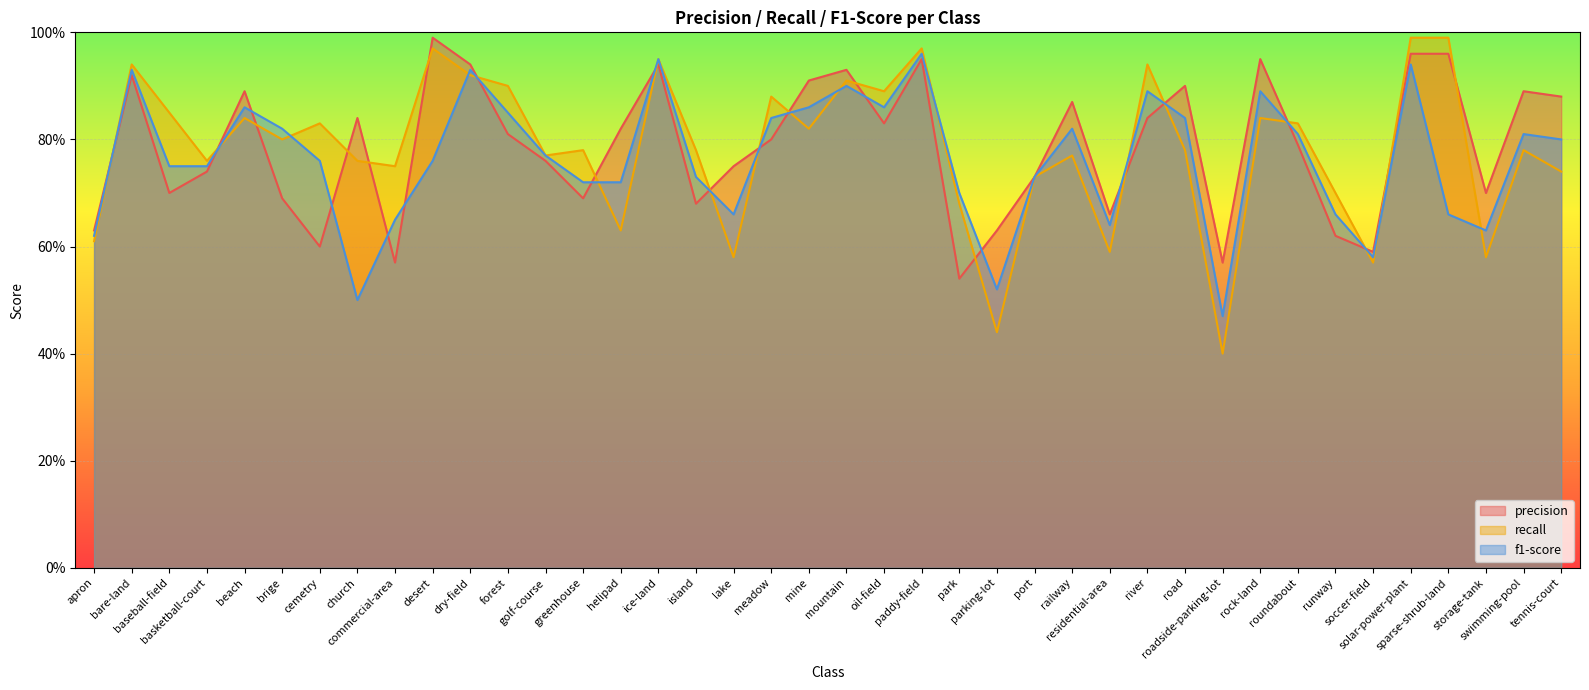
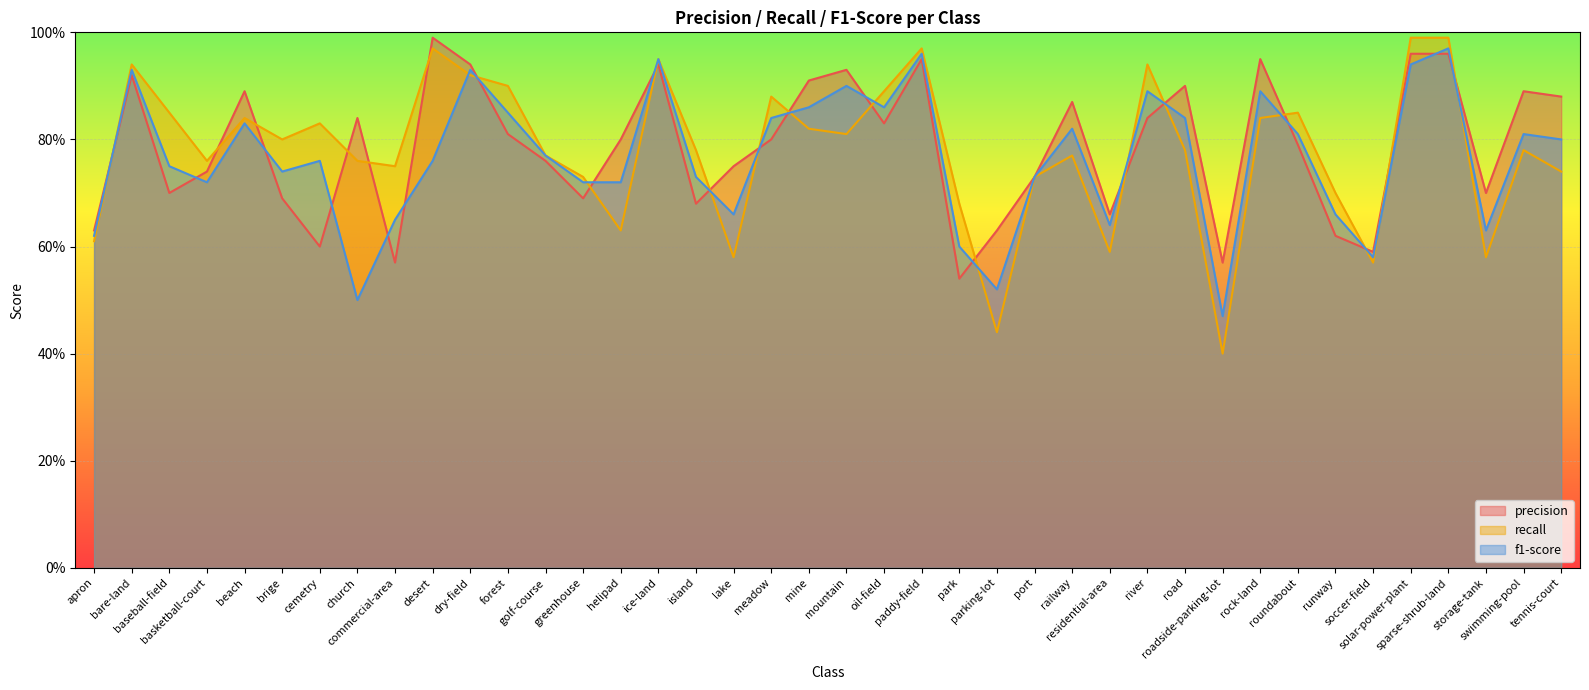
  {
    "precision": {
      "apron": "63%",
      "bare-land": "92%",
      "baseball-field": "70%",
      "basketball-court": "74%",
      "beach": "89%",
      "brige": "69%",
      "cemetry": "60%",
      "church": "84%",
      "commercial-area": "57%",
      "desert": "99%",
      "dry-field": "94%",
      "forest": "81%",
      "golf-course": "76%",
      "greenhouse": "69%",
-     "helipad": "82%",
+     "helipad": "80%",
      "ice-land": "94%",
      "island": "68%",
      "lake": "75%",
      "meadow": "80%",
      "mine": "91%",
      "mountain": "93%",
      "oil-field": "83%",
      "paddy-field": "95%",
      "park": "54%",
      "parking-lot": "63%",
      "railway": "87%",
      "residential-area": "66%",
      "river": "84%",
      "road": "90%",
      "roadside-parking-lot": "57%",
      "rock-land": "95%",
      "roundabout": "79%",
      "runway": "62%",
      "soccer-field": "59%",
      "solar-power-plant": "96%",
      "sparse-shrub-land": "96%",
      "storage-tank": "70%",
      "swimming-pool": "89%",
      "tennis-court": "88%"
    },
    "recall": {
      "apron": "61%",
      "bare-land": "94%",
      "baseball-field": "85%",
      "basketball-court": "76%",
      "beach": "84%",
      "brige": "80%",
      "cemetry": "83%",
      "church": "76%",
      "commercial-area": "75%",
      "desert": "97%",
      "dry-field": "92%",
      "forest": "90%",
-     "greenhouse": "78%",
+     "greenhouse": "73%",
      "helipad": "63%",
      "island": "78%",
      "lake": "58%",
      "meadow": "88%",
      "mine": "82%",
-     "mountain": "91%",
+     "mountain": "81%",
      "oil-field": "89%",
      "paddy-field": "97%",
      "park": "68%",
      "parking-lot": "44%",
      "railway": "77%",
      "residential-area": "59%",
      "river": "94%",
      "road": "78%",
      "roadside-parking-lot": "40%",
      "rock-land": "84%",
-     "roundabout": "83%",
+     "roundabout": "85%",
      "runway": "70%",
      "soccer-field": "57%",
      "solar-power-plant": "99%",
      "sparse-shrub-land": "99%",
      "storage-tank": "58%",
      "swimming-pool": "78%",
      "tennis-court": "74%"
    },
    "f1-score": {
      "apron": "62%",
      "bare-land": "93%",
      "baseball-field": "75%",
-     "basketball-court": "75%",
-     "beach": "86%",
-     "brige": "82%",
+     "basketball-court": "72%",
+     "beach": "83%",
+     "brige": "74%",
      "cemetry": "76%",
      "church": "50%",
      "commercial-area": "65%",
      "desert": "76%",
      "dry-field": "93%",
      "forest": "85%",
      "greenhouse": "72%",
      "helipad": "72%",
      "island": "73%",
      "lake": "66%",
      "meadow": "84%",
      "mine": "86%",
      "mountain": "90%",
      "oil-field": "86%",
      "paddy-field": "96%",
-     "park": "70%",
+     "park": "60%",
      "parking-lot": "52%",
      "railway": "82%",
      "residential-area": "64%",
      "river": "89%",
      "road": "84%",
      "roadside-parking-lot": "47%",
      "rock-land": "89%",
      "roundabout": "81%",
      "runway": "66%",
      "soccer-field": "58%",
      "solar-power-plant": "94%",
-     "sparse-shrub-land": "66%",
+     "sparse-shrub-land": "97%",
      "storage-tank": "63%",
      "swimming-pool": "81%",
      "tennis-court": "80%"
    }
  }
